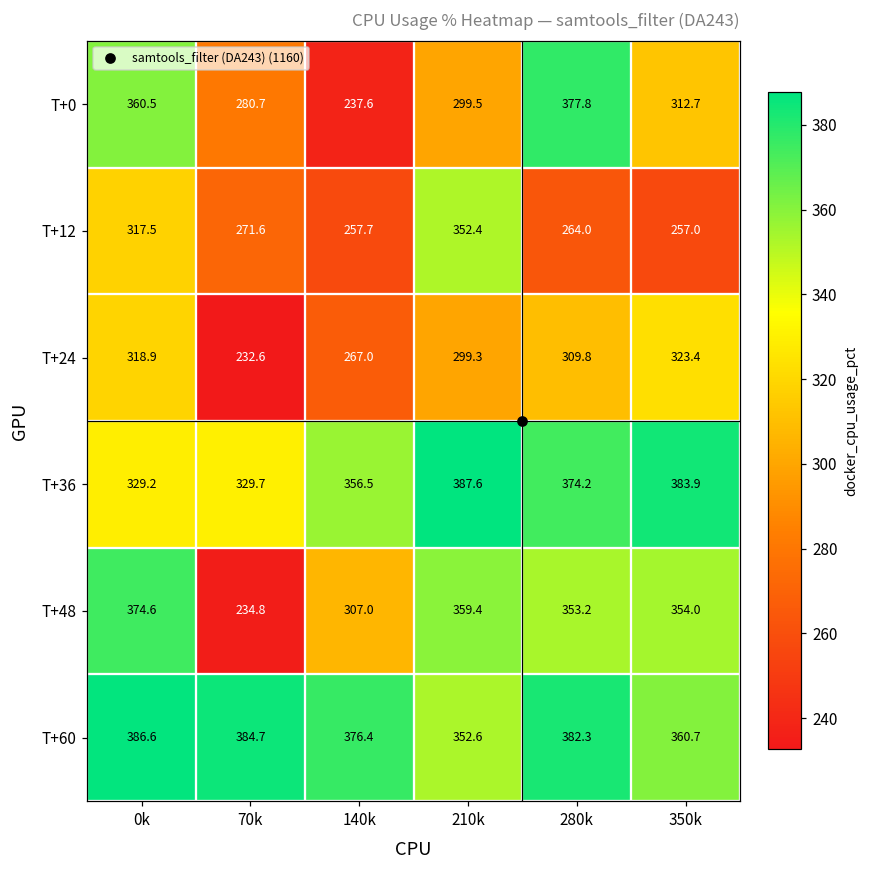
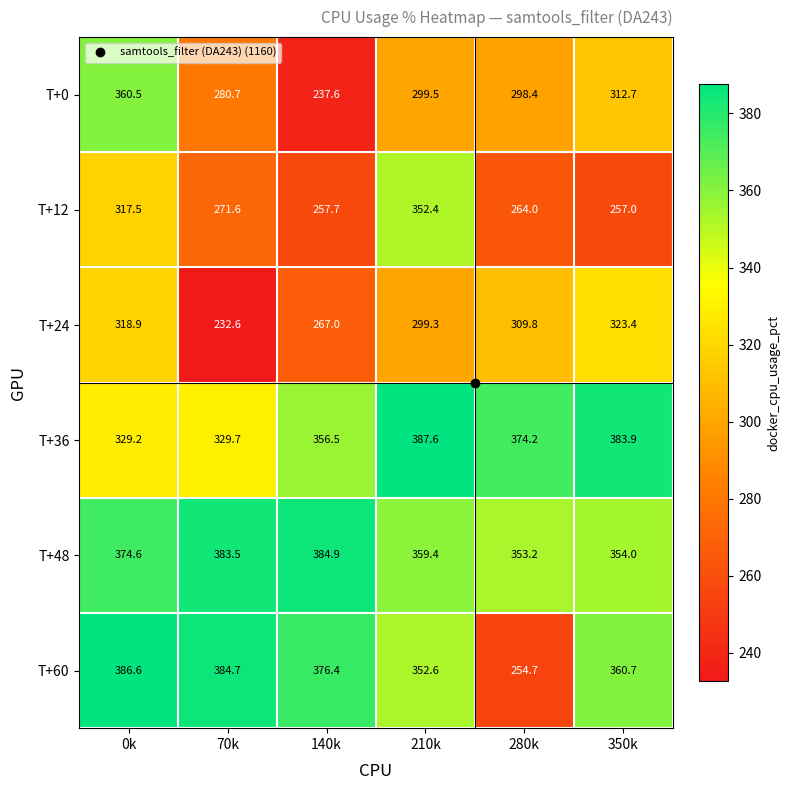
  {
    "T+0": {
      "0k": 360.5,
      "70k": 280.7,
      "140k": 237.6,
      "210k": 299.5,
-     "280k": 377.8,
+     "280k": 298.4,
      "350k": 312.7
    },
    "T+12": {
      "0k": 317.5,
      "70k": 271.6,
      "140k": 257.7,
      "210k": 352.4,
      "280k": 264.0,
      "350k": 257.0
    },
    "T+24": {
      "0k": 318.9,
      "70k": 232.6,
      "140k": 267.0,
      "210k": 299.3,
      "280k": 309.8,
      "350k": 323.4
    },
    "T+36": {
      "0k": 329.2,
      "70k": 329.7,
      "140k": 356.5,
      "210k": 387.6,
      "280k": 374.2,
      "350k": 383.9
    },
    "T+48": {
      "0k": 374.6,
-     "70k": 234.8,
-     "140k": 307.0,
+     "70k": 383.5,
+     "140k": 384.9,
      "210k": 359.4,
      "280k": 353.2,
      "350k": 354.0
    },
    "T+60": {
      "0k": 386.6,
      "70k": 384.7,
      "140k": 376.4,
      "210k": 352.6,
-     "280k": 382.3,
+     "280k": 254.7,
      "350k": 360.7
    }
  }
